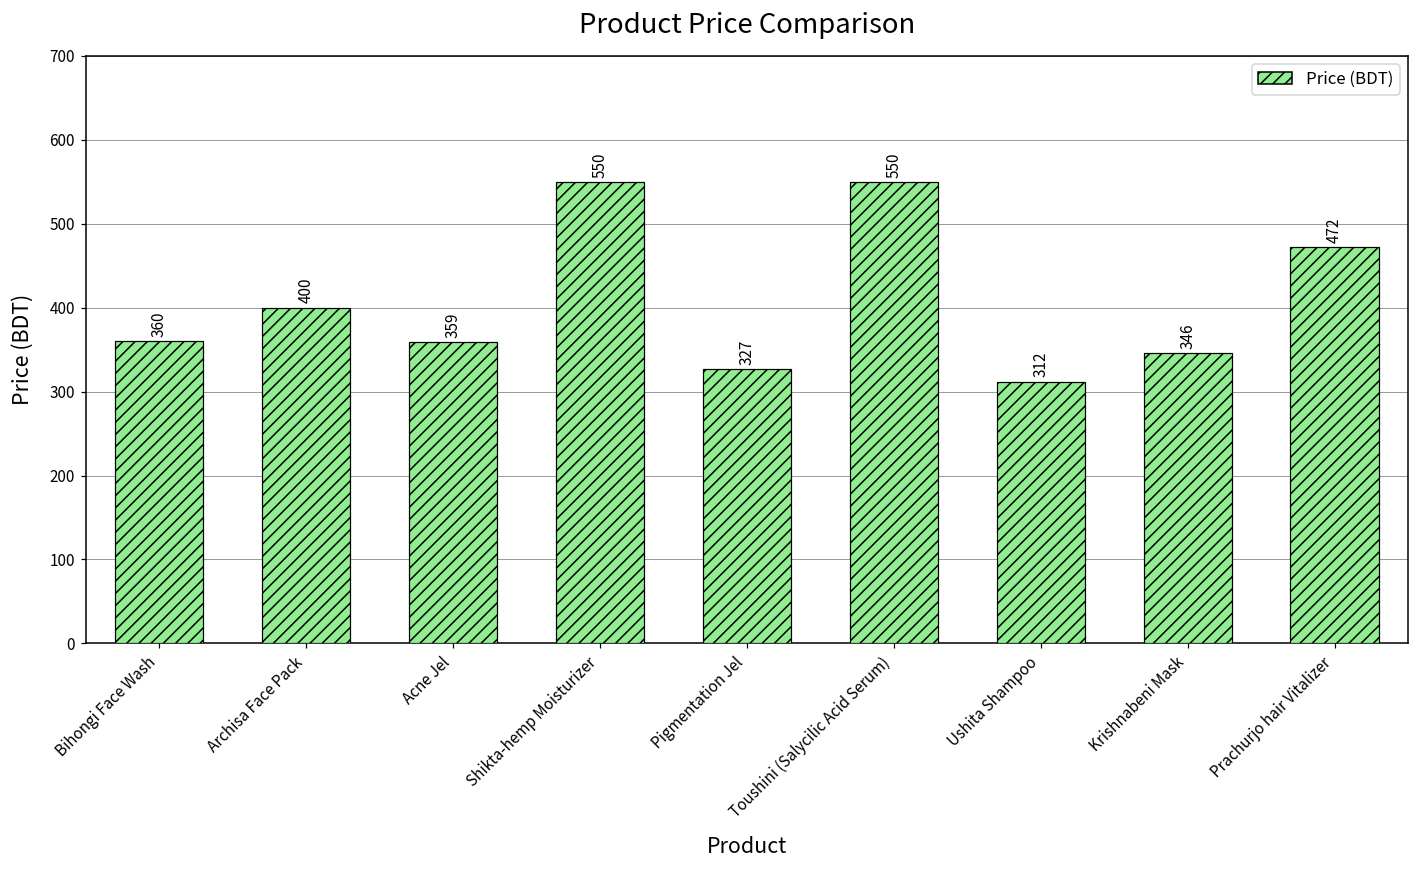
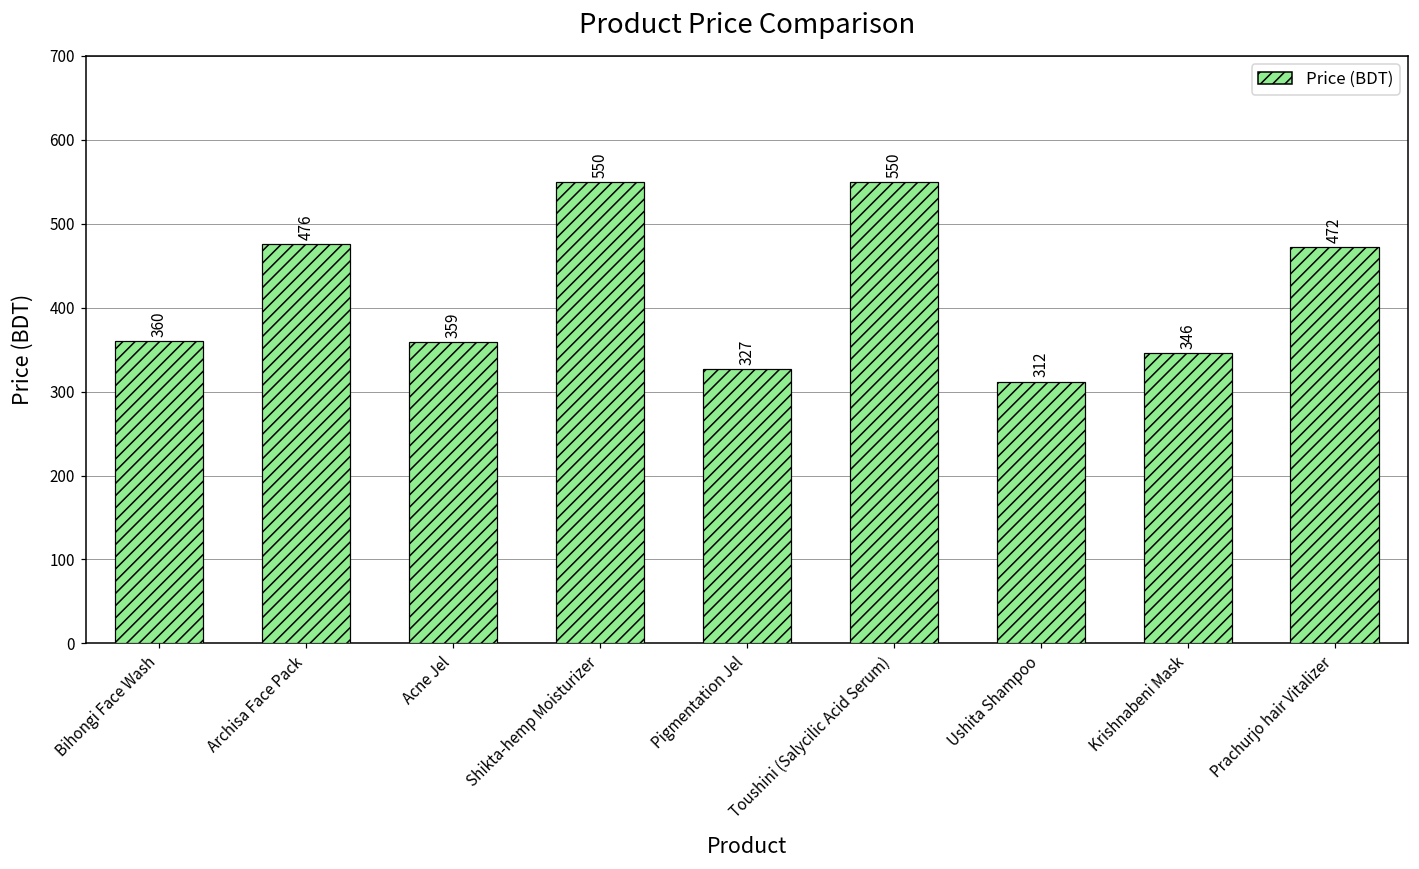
  {
    "Bihongi Face Wash": 360,
-   "Archisa Face Pack": 400,
+   "Archisa Face Pack": 476,
    "Acne Jel": 359,
    "Shikta-hemp Moisturizer": 550,
    "Pigmentation Jel": 327,
    "Toushini (Salycilic Acid Serum)": 550,
    "Ushita Shampoo": 312,
    "Krishnabeni Mask": 346,
    "Prachurjo hair Vitalizer": 472
  }
